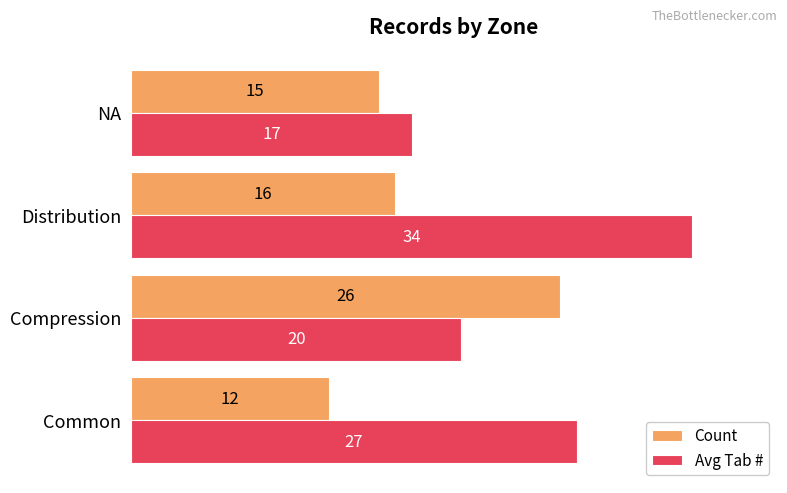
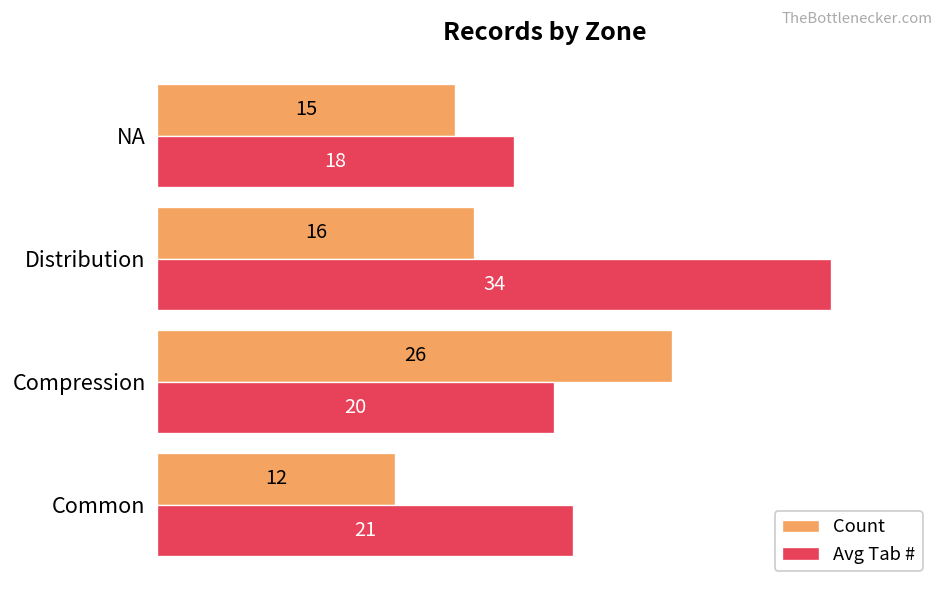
  {
    "Count": {
      "NA": 15,
      "Distribution": 16,
      "Compression": 26,
      "Common": 12
    },
    "Avg Tab #": {
-     "NA": 17,
+     "NA": 18,
      "Distribution": 34,
      "Compression": 20,
-     "Common": 27
+     "Common": 21
    }
  }
